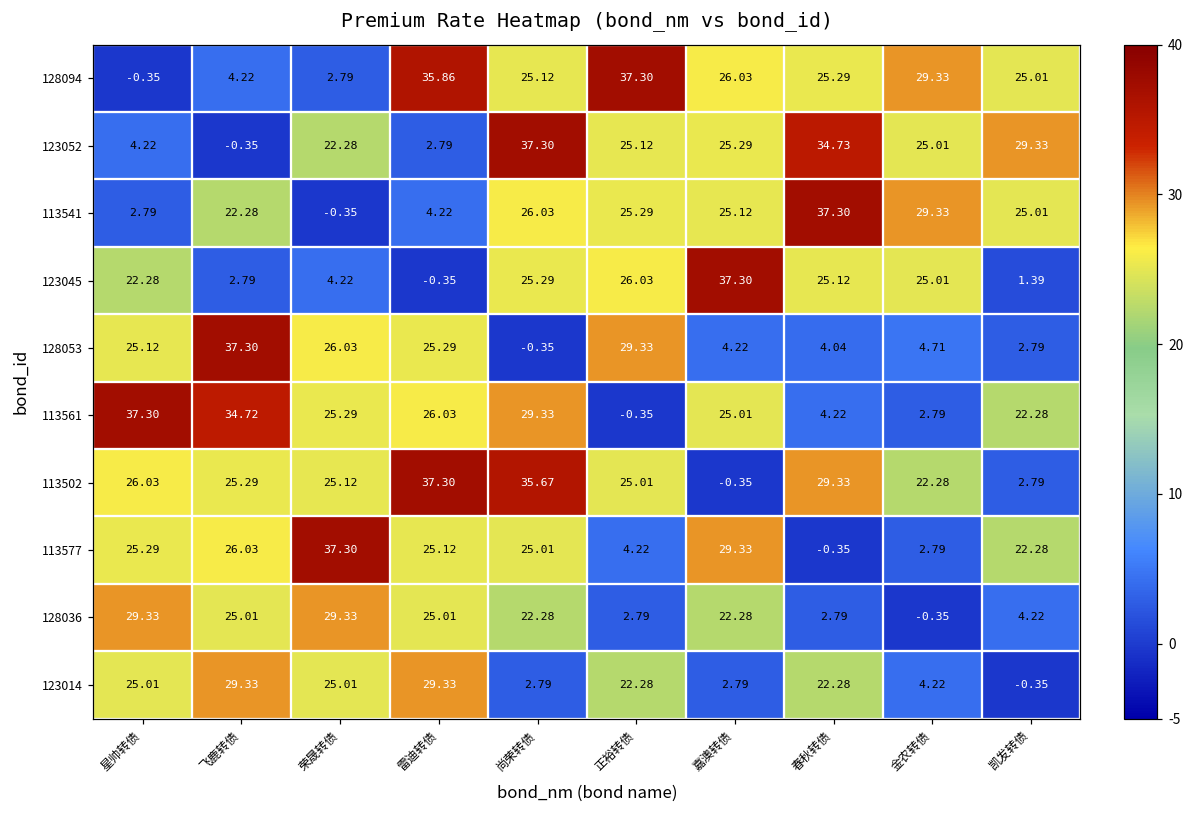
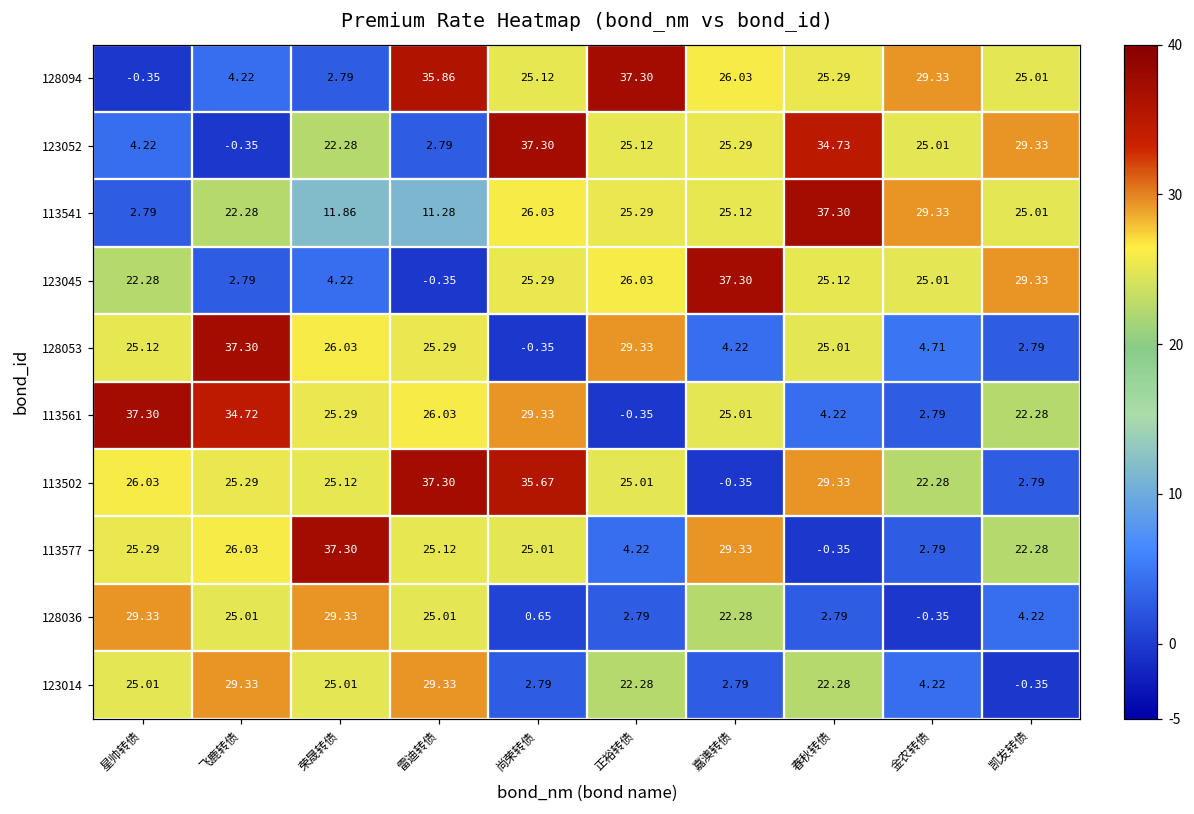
  {
    "128094": {
      "星帅转债": -0.35,
      "飞鹿转债": 4.22,
      "荣晟转债": 2.79,
      "雷迪转债": 35.86,
      "尚荣转债": 25.12,
      "正裕转债": 37.30,
      "嘉澳转债": 26.03,
      "春秋转债": 25.29,
      "金农转债": 29.33,
      "凯发转债": 25.01
    },
    "123052": {
      "星帅转债": 4.22,
      "飞鹿转债": -0.35,
      "荣晟转债": 22.28,
      "雷迪转债": 2.79,
      "尚荣转债": 37.30,
      "正裕转债": 25.12,
      "嘉澳转债": 25.29,
      "春秋转债": 34.73,
      "金农转债": 25.01,
      "凯发转债": 29.33
    },
    "113541": {
      "星帅转债": 2.79,
      "飞鹿转债": 22.28,
-     "荣晟转债": -0.35,
-     "雷迪转债": 4.22,
+     "荣晟转债": 11.86,
+     "雷迪转债": 11.28,
      "尚荣转债": 26.03,
      "正裕转债": 25.29,
      "嘉澳转债": 25.12,
      "春秋转债": 37.30,
      "金农转债": 29.33,
      "凯发转债": 25.01
    },
    "123045": {
      "星帅转债": 22.28,
      "飞鹿转债": 2.79,
      "荣晟转债": 4.22,
      "雷迪转债": -0.35,
      "尚荣转债": 25.29,
      "正裕转债": 26.03,
      "嘉澳转债": 37.30,
      "春秋转债": 25.12,
      "金农转债": 25.01,
-     "凯发转债": 1.39
+     "凯发转债": 29.33
    },
    "128053": {
      "星帅转债": 25.12,
      "飞鹿转债": 37.30,
      "荣晟转债": 26.03,
      "雷迪转债": 25.29,
      "尚荣转债": -0.35,
      "正裕转债": 29.33,
      "嘉澳转债": 4.22,
-     "春秋转债": 4.04,
+     "春秋转债": 25.01,
      "金农转债": 4.71,
      "凯发转债": 2.79
    },
    "113561": {
      "星帅转债": 37.30,
      "飞鹿转债": 34.72,
      "荣晟转债": 25.29,
      "雷迪转债": 26.03,
      "尚荣转债": 29.33,
      "正裕转债": -0.35,
      "嘉澳转债": 25.01,
      "春秋转债": 4.22,
      "金农转债": 2.79,
      "凯发转债": 22.28
    },
    "113502": {
      "星帅转债": 26.03,
      "飞鹿转债": 25.29,
      "荣晟转债": 25.12,
      "雷迪转债": 37.30,
      "尚荣转债": 35.67,
      "正裕转债": 25.01,
      "嘉澳转债": -0.35,
      "春秋转债": 29.33,
      "金农转债": 22.28,
      "凯发转债": 2.79
    },
    "113577": {
      "星帅转债": 25.29,
      "飞鹿转债": 26.03,
      "荣晟转债": 37.30,
      "雷迪转债": 25.12,
      "尚荣转债": 25.01,
      "正裕转债": 4.22,
      "嘉澳转债": 29.33,
      "春秋转债": -0.35,
      "金农转债": 2.79,
      "凯发转债": 22.28
    },
    "128036": {
      "星帅转债": 29.33,
      "飞鹿转债": 25.01,
      "荣晟转债": 29.33,
      "雷迪转债": 25.01,
-     "尚荣转债": 22.28,
+     "尚荣转债": 0.65,
      "正裕转债": 2.79,
      "嘉澳转债": 22.28,
      "春秋转债": 2.79,
      "金农转债": -0.35,
      "凯发转债": 4.22
    },
    "123014": {
      "星帅转债": 25.01,
      "飞鹿转债": 29.33,
      "荣晟转债": 25.01,
      "雷迪转债": 29.33,
      "尚荣转债": 2.79,
      "正裕转债": 22.28,
      "嘉澳转债": 2.79,
      "春秋转债": 22.28,
      "金农转债": 4.22,
      "凯发转债": -0.35
    }
  }
